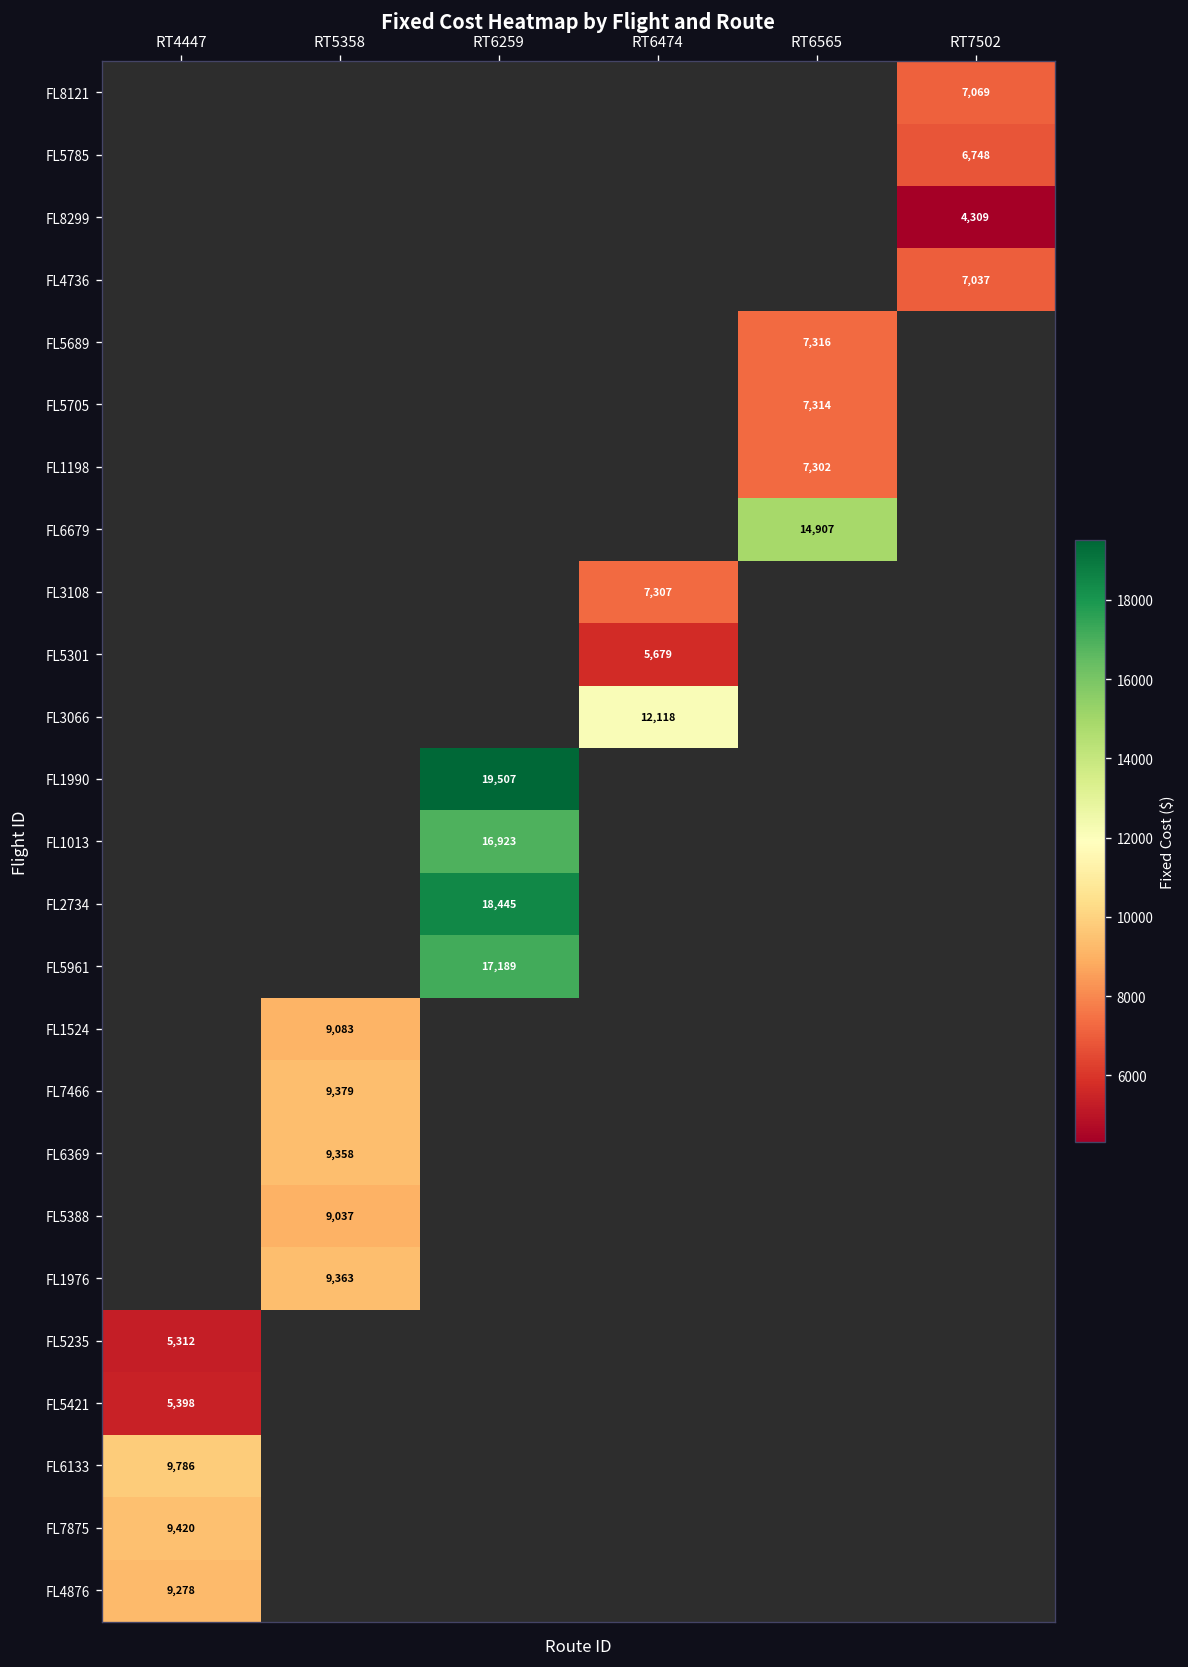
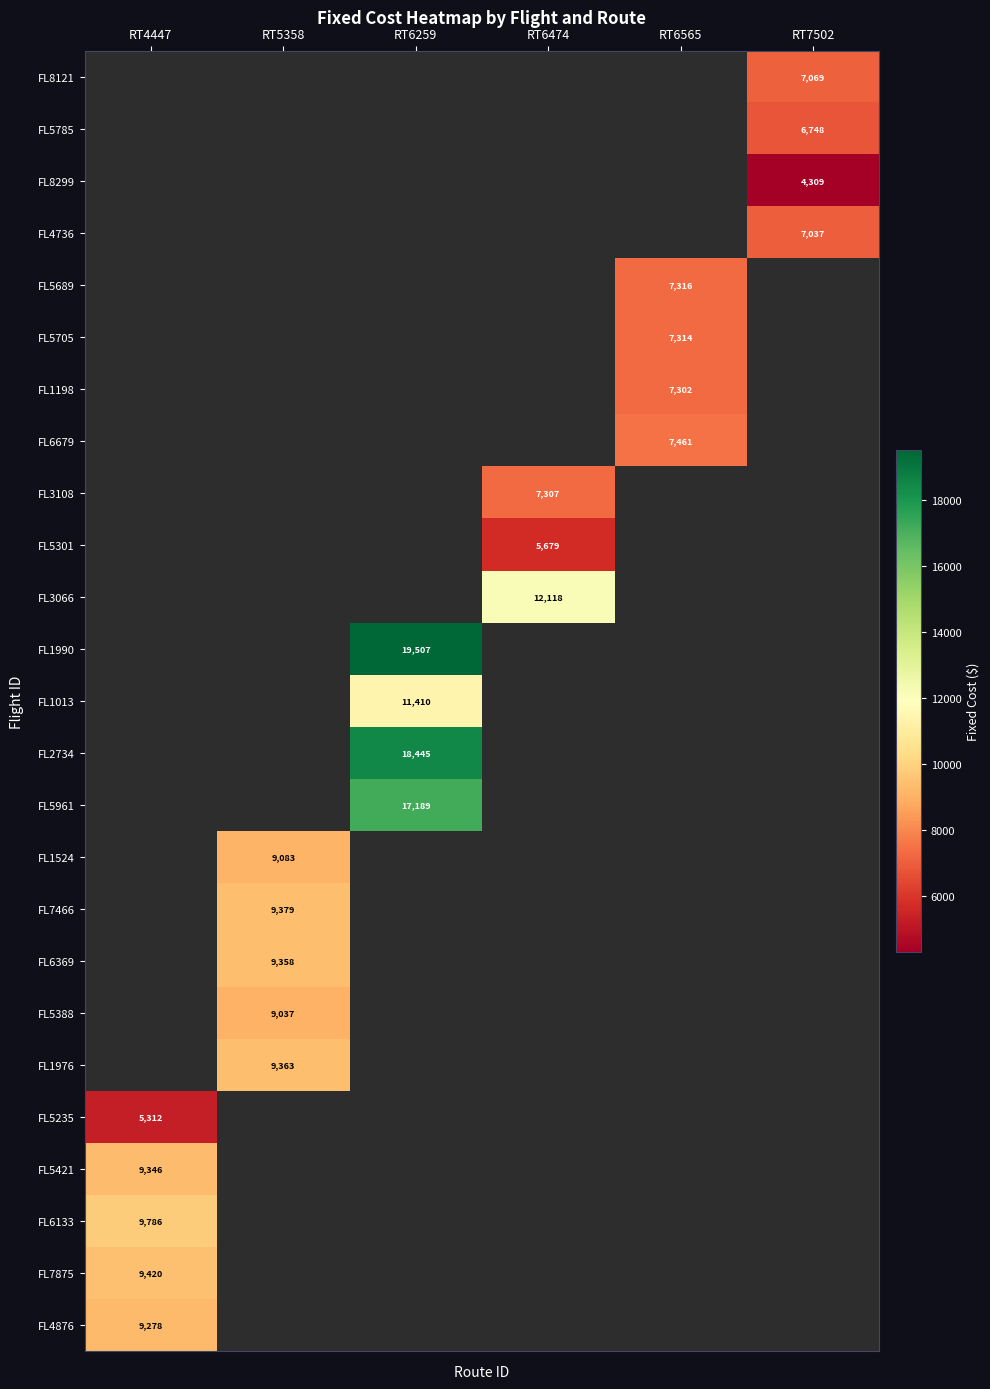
  {
    "FL8121": {
      "RT7502": "7,069"
    },
    "FL5785": {
      "RT7502": "6,748"
    },
    "FL8299": {
      "RT7502": "4,309"
    },
    "FL4736": {
      "RT7502": "7,037"
    },
    "FL5689": {
      "RT6565": "7,316"
    },
    "FL5705": {
      "RT6565": "7,314"
    },
    "FL1198": {
      "RT6565": "7,302"
    },
    "FL6679": {
-     "RT6565": "14,907"
+     "RT6565": "7,461"
    },
    "FL3108": {
      "RT6474": "7,307"
    },
    "FL5301": {
      "RT6474": "5,679"
    },
    "FL3066": {
      "RT6474": "12,118"
    },
    "FL1990": {
      "RT6259": "19,507"
    },
    "FL1013": {
-     "RT6259": "16,923"
+     "RT6259": "11,410"
    },
    "FL2734": {
      "RT6259": "18,445"
    },
    "FL5961": {
      "RT6259": "17,189"
    },
    "FL1524": {
      "RT5358": "9,083"
    },
    "FL7466": {
      "RT5358": "9,379"
    },
    "FL6369": {
      "RT5358": "9,358"
    },
    "FL5388": {
      "RT5358": "9,037"
    },
    "FL1976": {
      "RT5358": "9,363"
    },
    "FL5235": {
      "RT4447": "5,312"
    },
    "FL5421": {
-     "RT4447": "5,398"
+     "RT4447": "9,346"
    },
    "FL6133": {
      "RT4447": "9,786"
    },
    "FL7875": {
      "RT4447": "9,420"
    },
    "FL4876": {
      "RT4447": "9,278"
    }
  }
